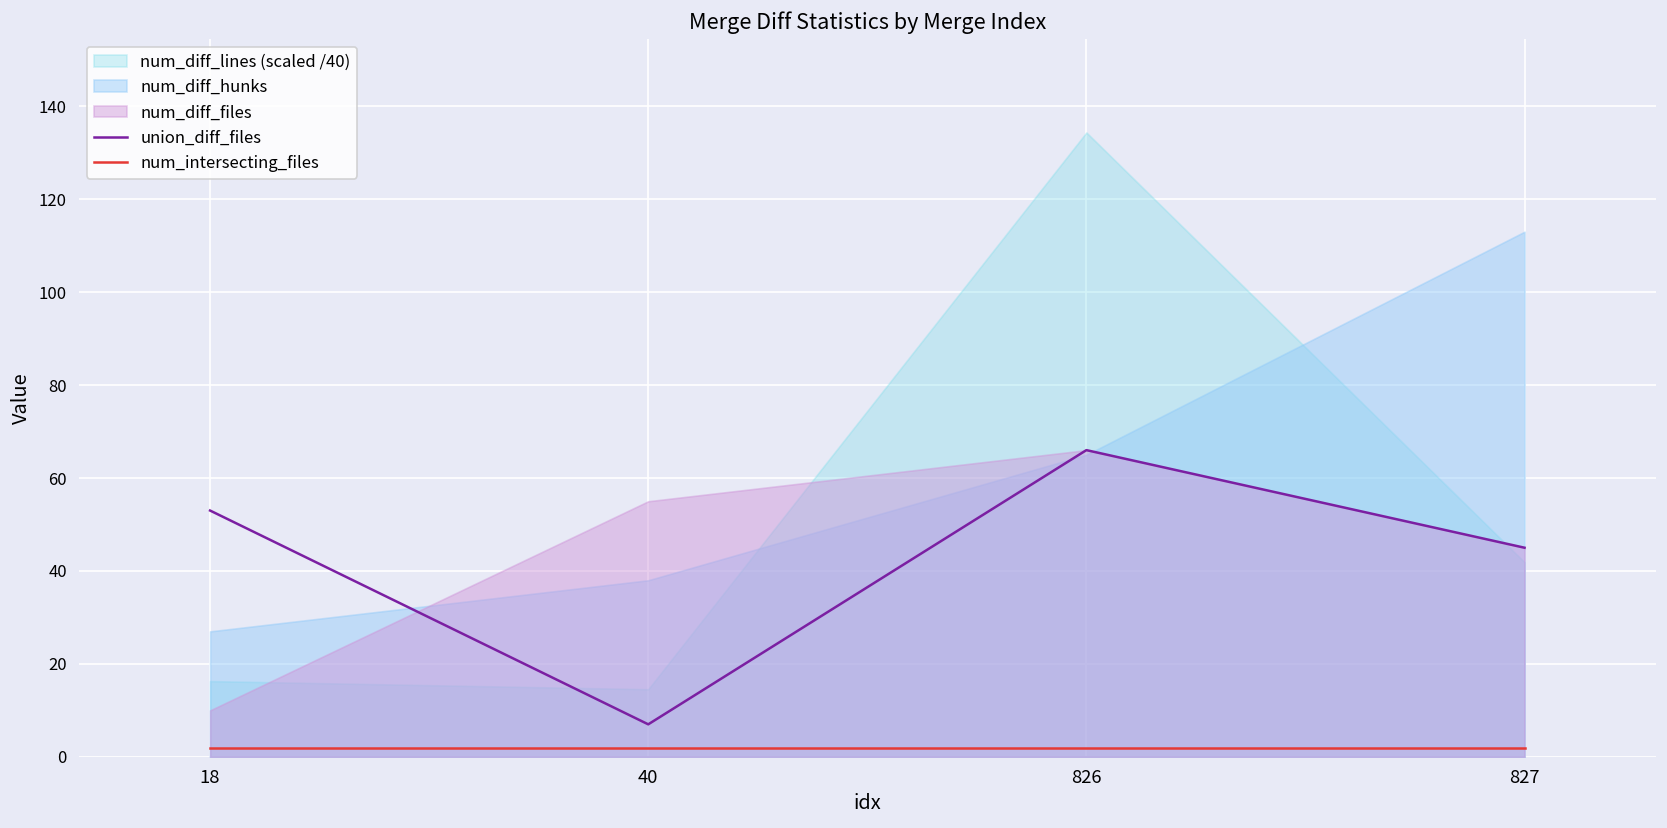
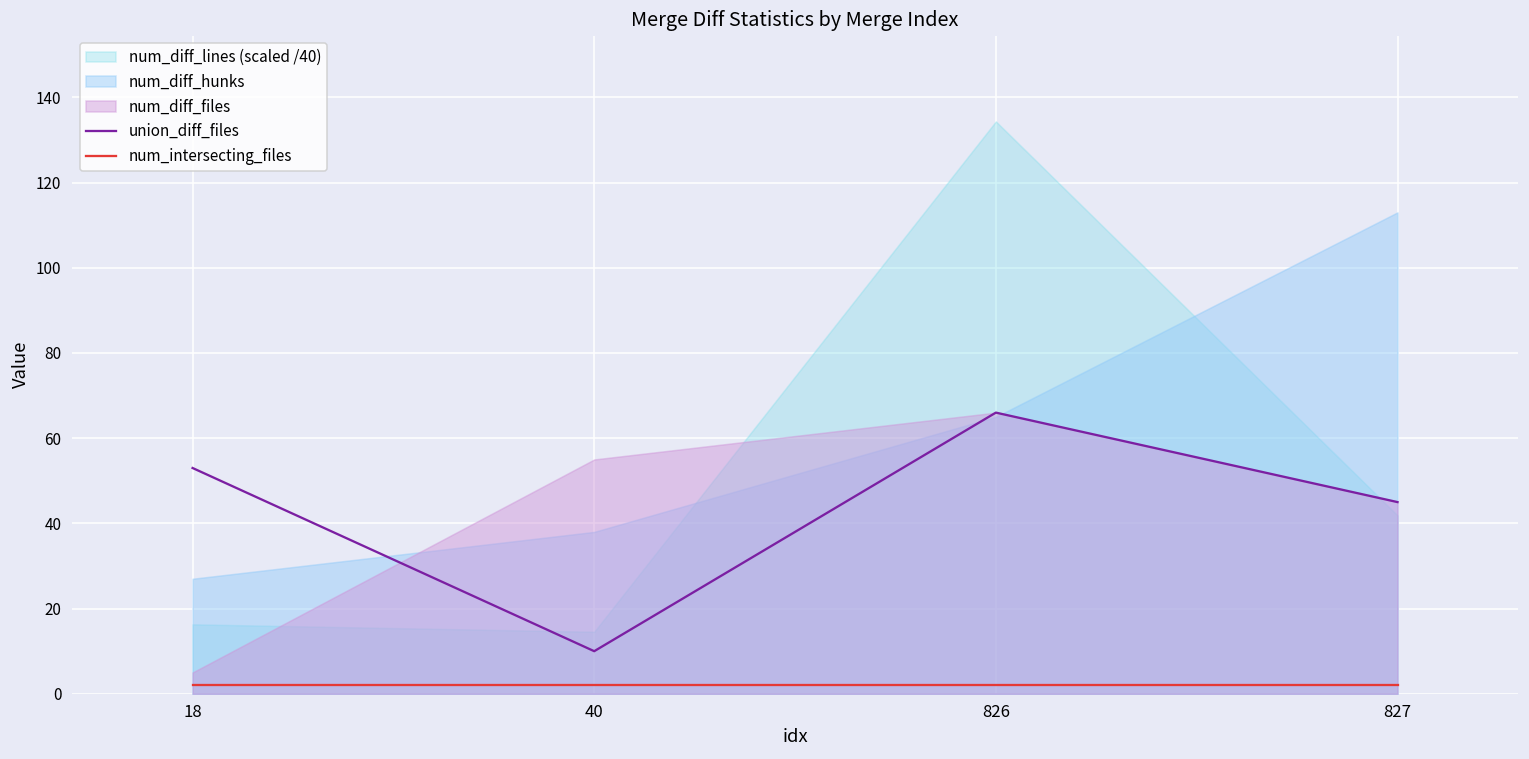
  {
    "union_diff_files": {
      "18": 53,
-     "40": 7
+     "40": 10
    },
    "num_intersecting_files": {
      "18": 2,
      "40": 2,
      "826": 2,
      "827": 2
    },
    "num_diff_files": {
-     "18": 10,
+     "18": 5,
      "40": 55
    }
  }
